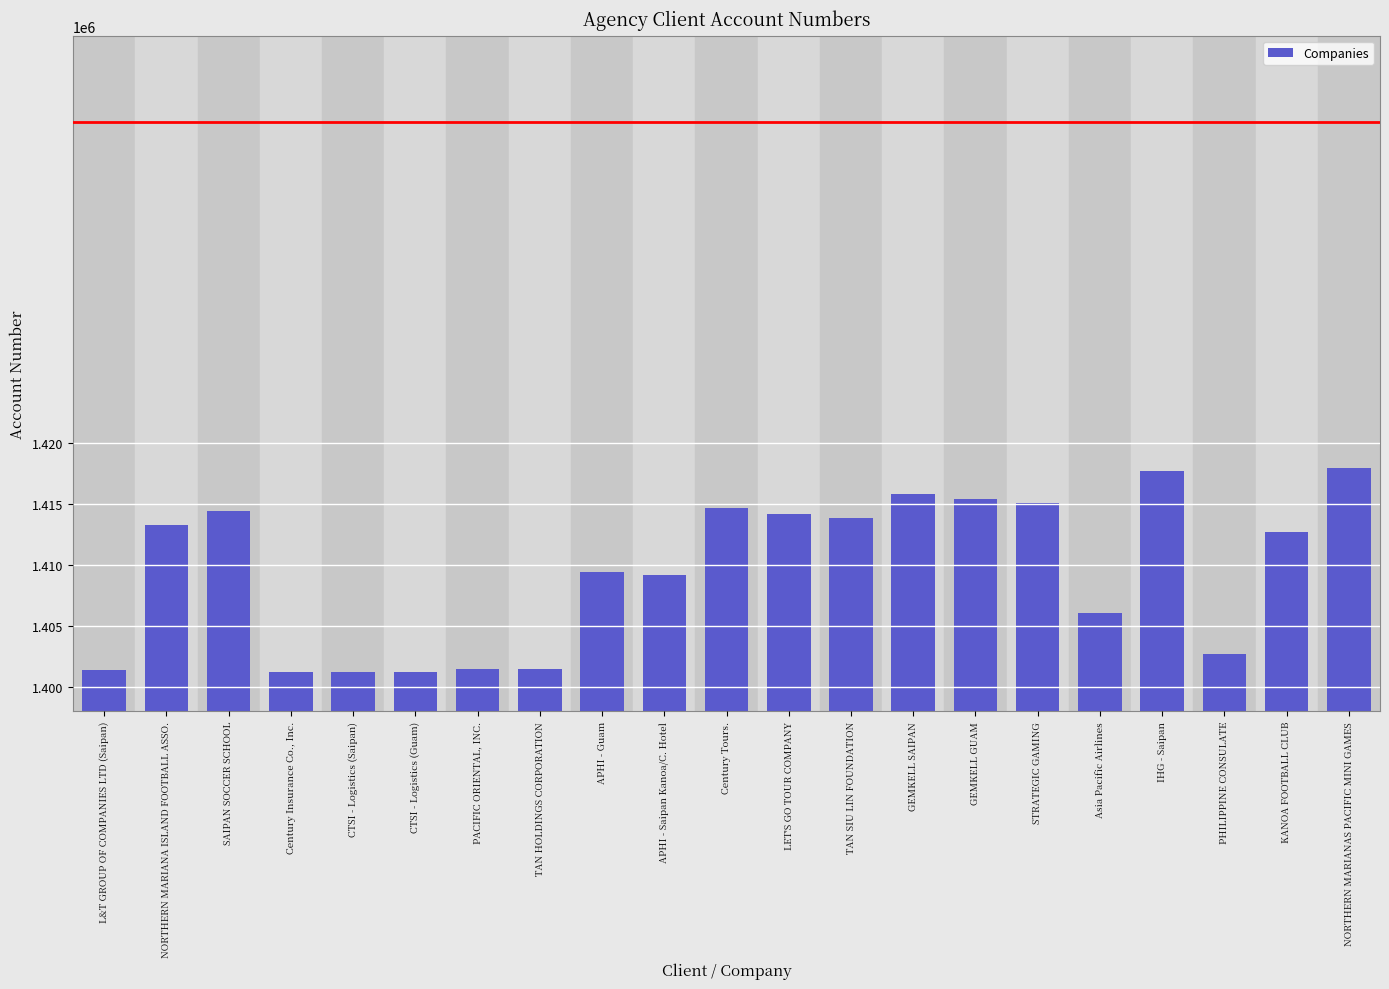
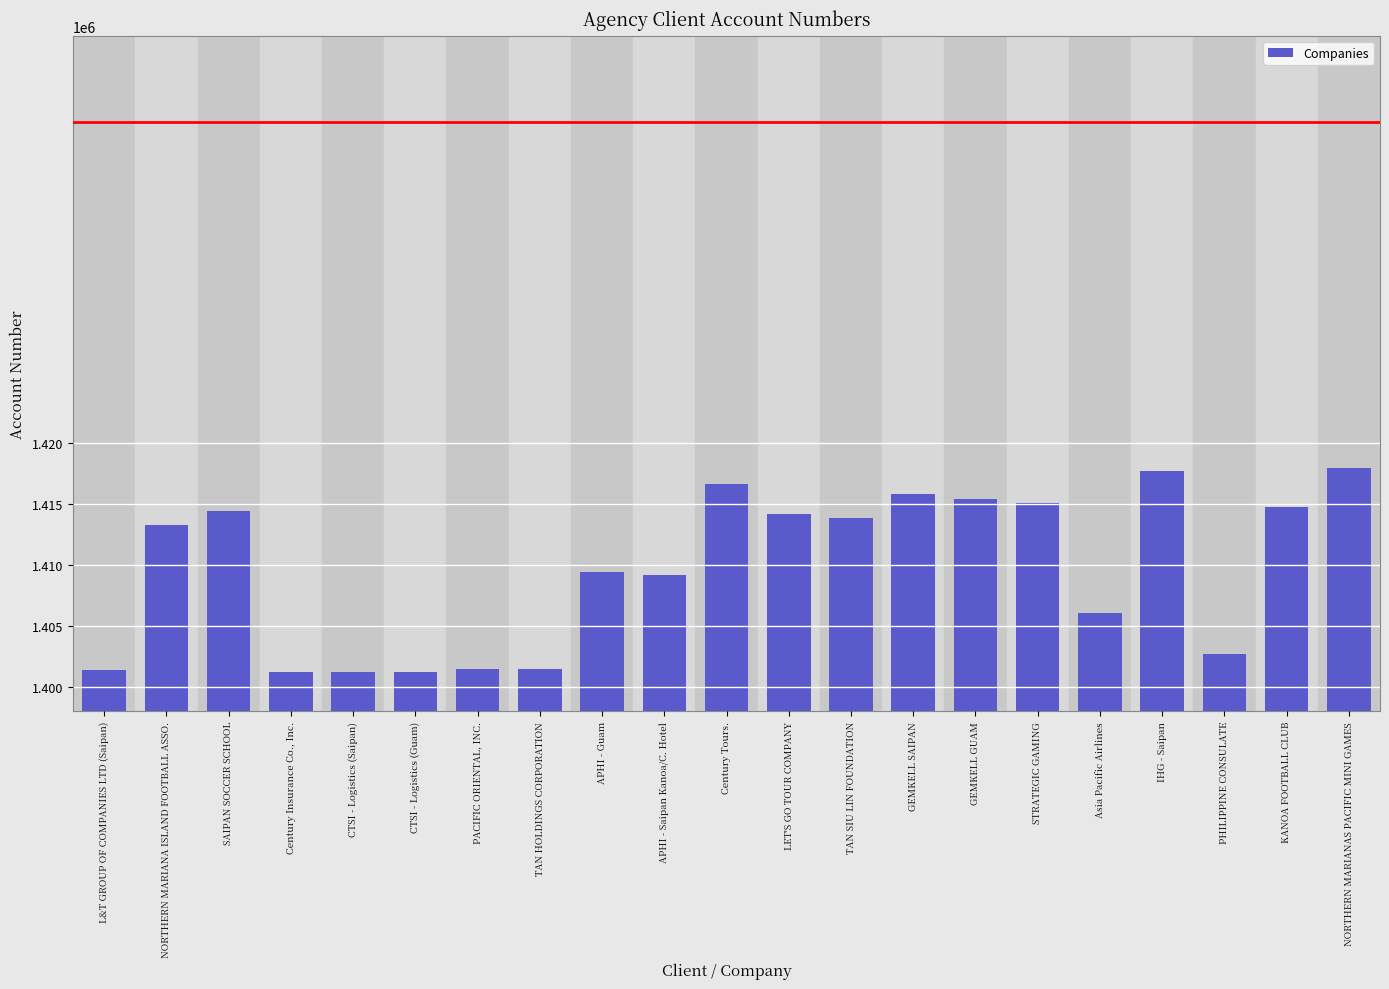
  {
    "L&T GROUP OF COMPANIES LTD (Saipan)": 1401400,
    "NORTHERN MARIANA ISLAND FOOTBALL ASSO.": 1413300,
    "SAIPAN SOCCER SCHOOL": 1414400,
    "Century Insurance Co., Inc.": 1401200,
    "CTSI - Logistics (Saipan)": 1401200,
    "CTSI - Logistics (Guam)": 1401200,
    "PACIFIC ORIENTAL, INC.": 1401400,
    "TAN HOLDINGS CORPORATION": 1401500,
    "APHI - Guam": 1409400,
    "APHI - Saipan Kanoa/C. Hotel": 1409100,
-   "Century Tours.": 1414700,
+   "Century Tours.": 1416600,
    "LET'S GO TOUR COMPANY": 1414200,
    "TAN SIU LIN FOUNDATION": 1413800,
    "GEMKELL SAIPAN": 1415800,
    "GEMKELL GUAM": 1415400,
    "STRATEGIC GAMING": 1415000,
    "Asia Pacific Airlines": 1406000,
    "IHG - Saipan": 1417700,
    "PHILIPPINE CONSULATE": 1402700,
-   "KANOA FOOTBALL CLUB": 1412700,
+   "KANOA FOOTBALL CLUB": 1414800,
    "NORTHERN MARIANAS PACIFIC MINI GAMES": 1417900
  }
